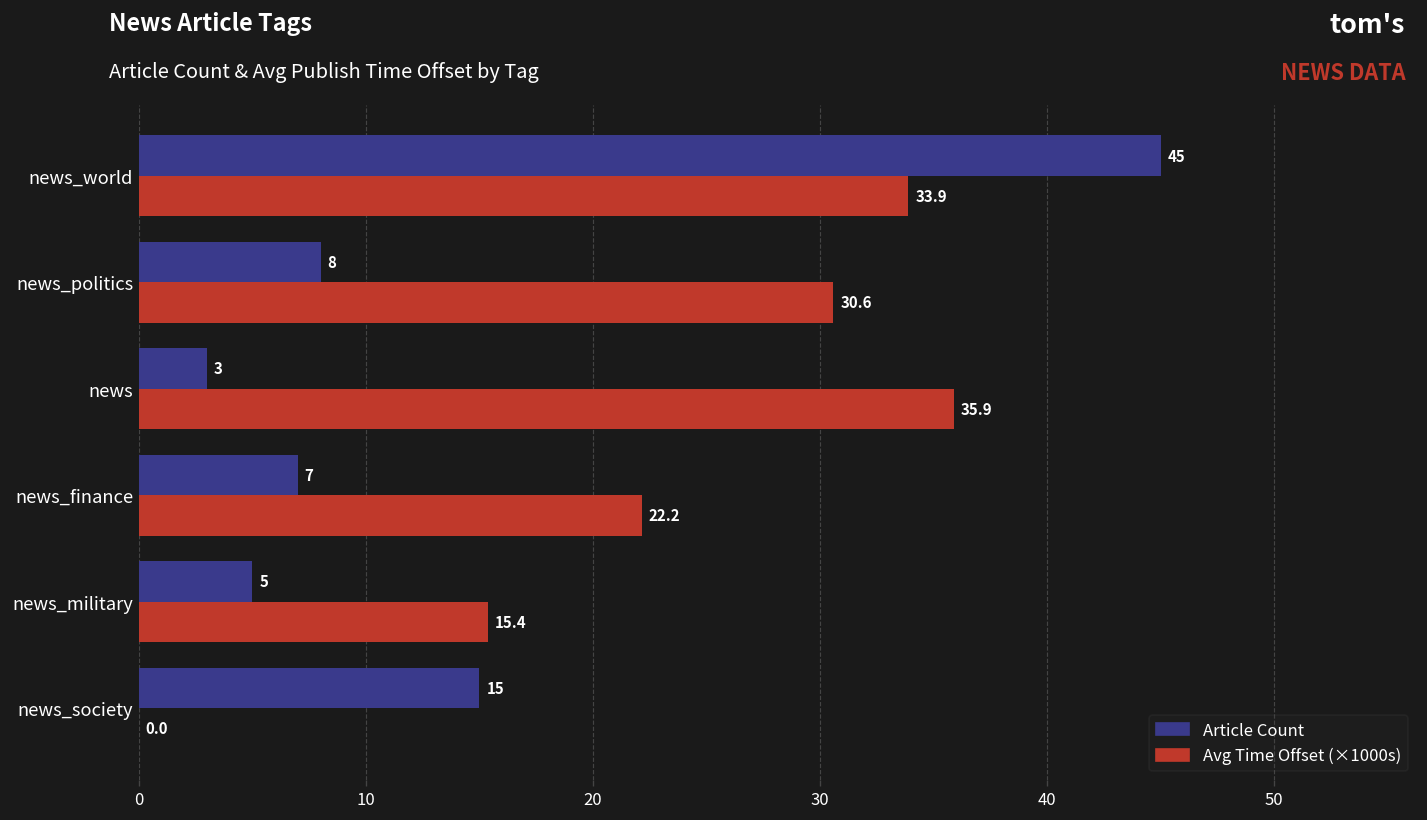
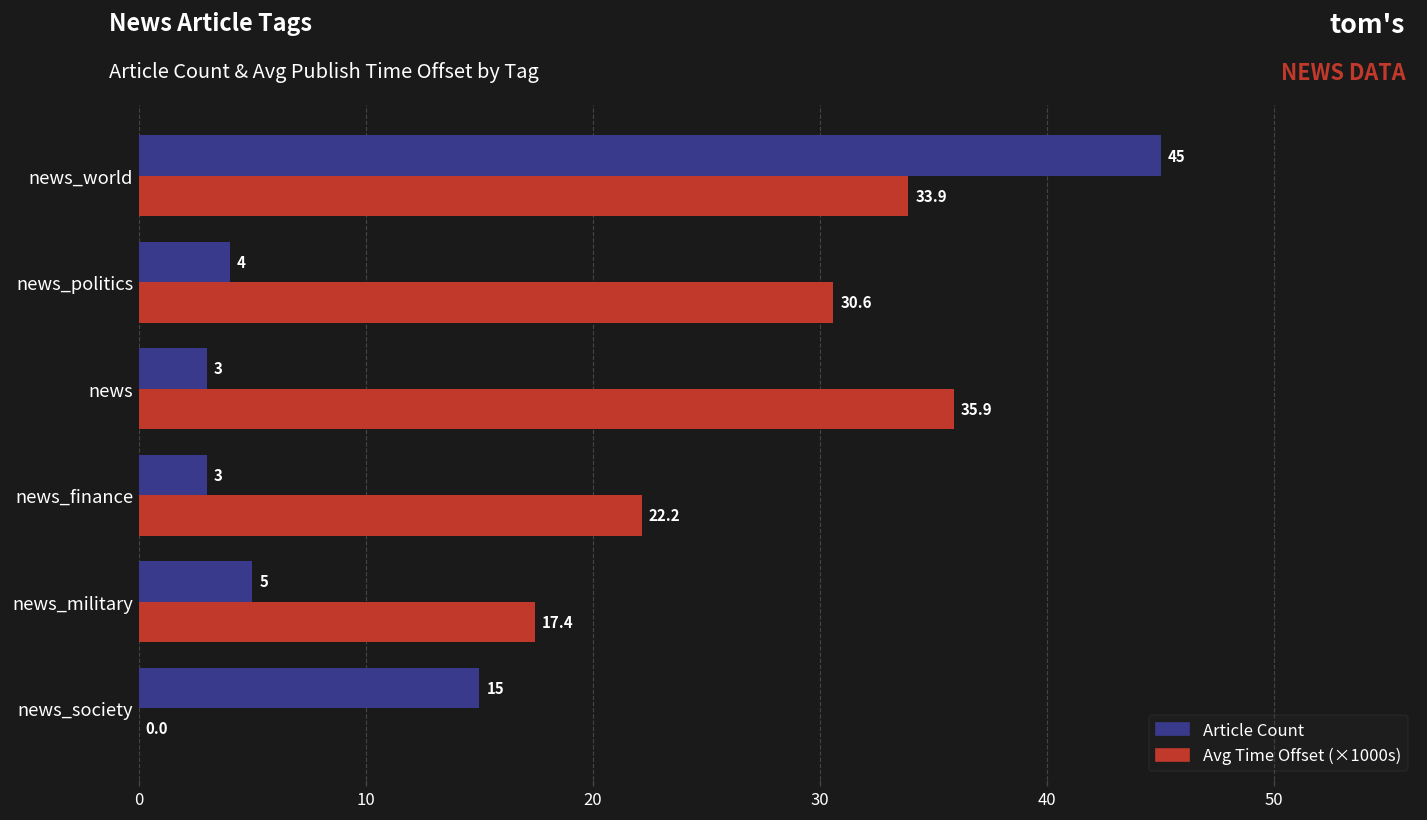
  {
    "Avg Time Offset (×1000s)": {
      "news_world": 33.9,
      "news_politics": 30.6,
      "news": 35.9,
      "news_finance": 22.2,
-     "news_military": 15.4,
+     "news_military": 17.4,
      "news_society": 0.0
    },
    "Article Count": {
      "news_world": 45,
-     "news_politics": 8,
+     "news_politics": 4,
      "news": 3,
-     "news_finance": 7,
+     "news_finance": 3,
      "news_military": 5,
      "news_society": 15
    }
  }
